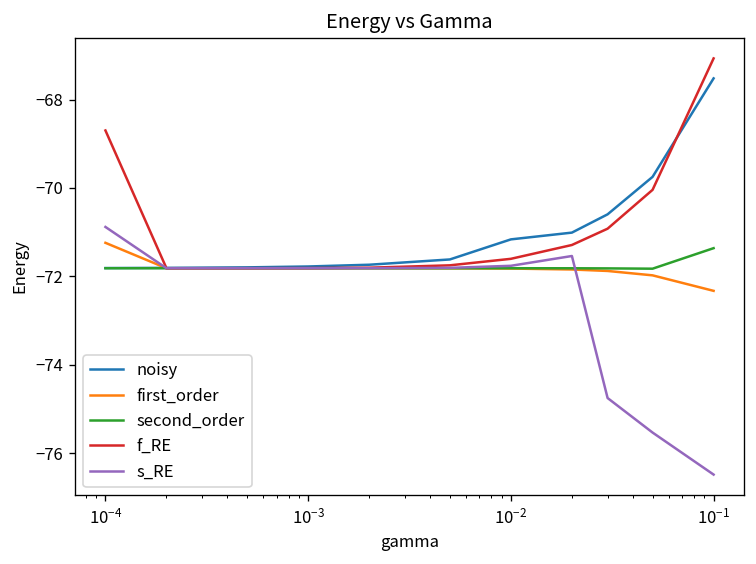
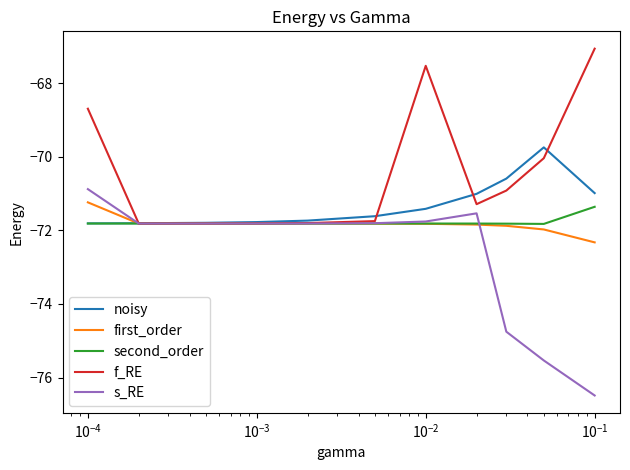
  {
    "noisy": {
-     "10^-2": -71.2,
-     "10^-1": -67.5
+     "10^-2": -71.4,
+     "10^-1": -71.0
    },
    "first_order": {
      "10^-4": -71.2,
      "10^-1": -72.3
    },
    "second_order": {
      "10^-1": -71.4
    },
    "f_RE": {
      "10^-4": -68.7,
-     "10^-2": -71.6,
+     "10^-2": -67.5,
      "10^-1": -67.1
    },
    "s_RE": {
      "10^-4": -70.9,
      "10^-1": -76.5
    }
  }
